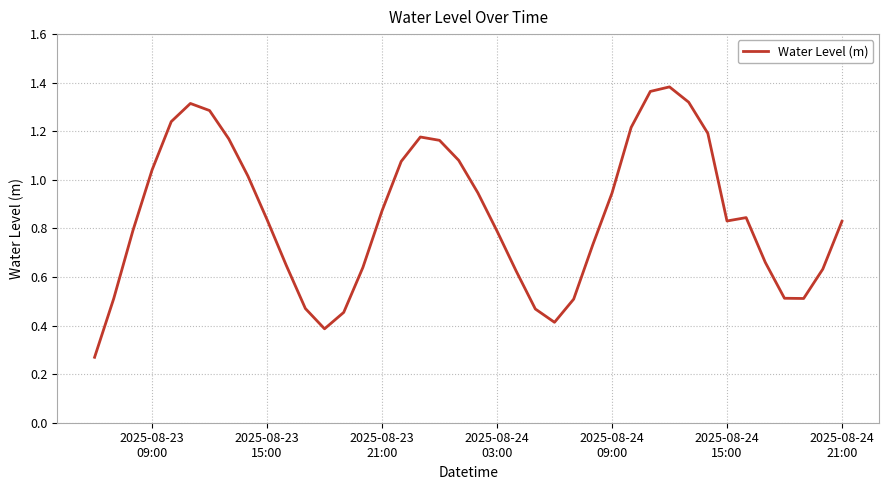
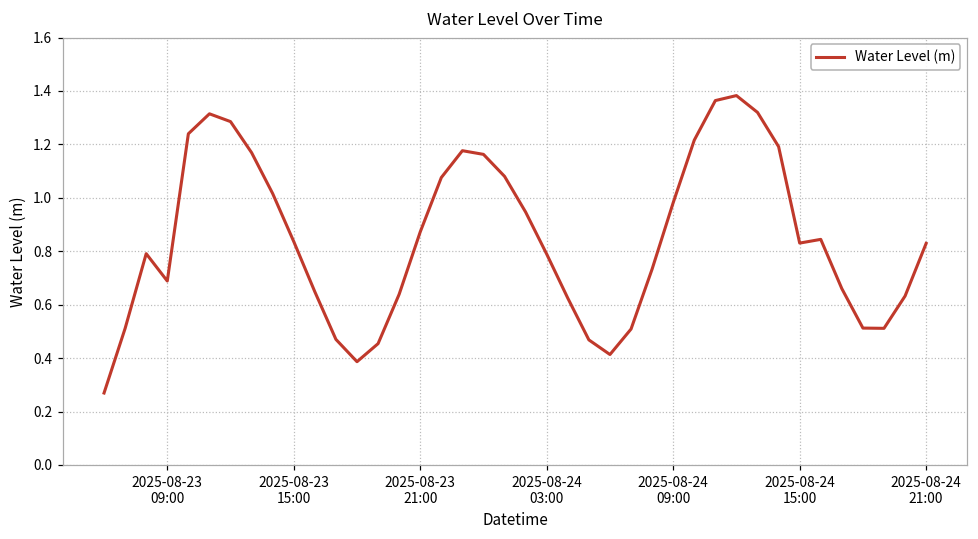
  {
-   "2025-08-23 09:00": 1.04,
+   "2025-08-23 09:00": 0.69,
    "2025-08-23 15:00": 0.84,
    "2025-08-23 21:00": 0.87,
    "2025-08-24 03:00": 0.79,
-   "2025-08-24 09:00": 0.95,
+   "2025-08-24 09:00": 0.98,
    "2025-08-24 15:00": 0.83,
    "2025-08-24 21:00": 0.83
  }
